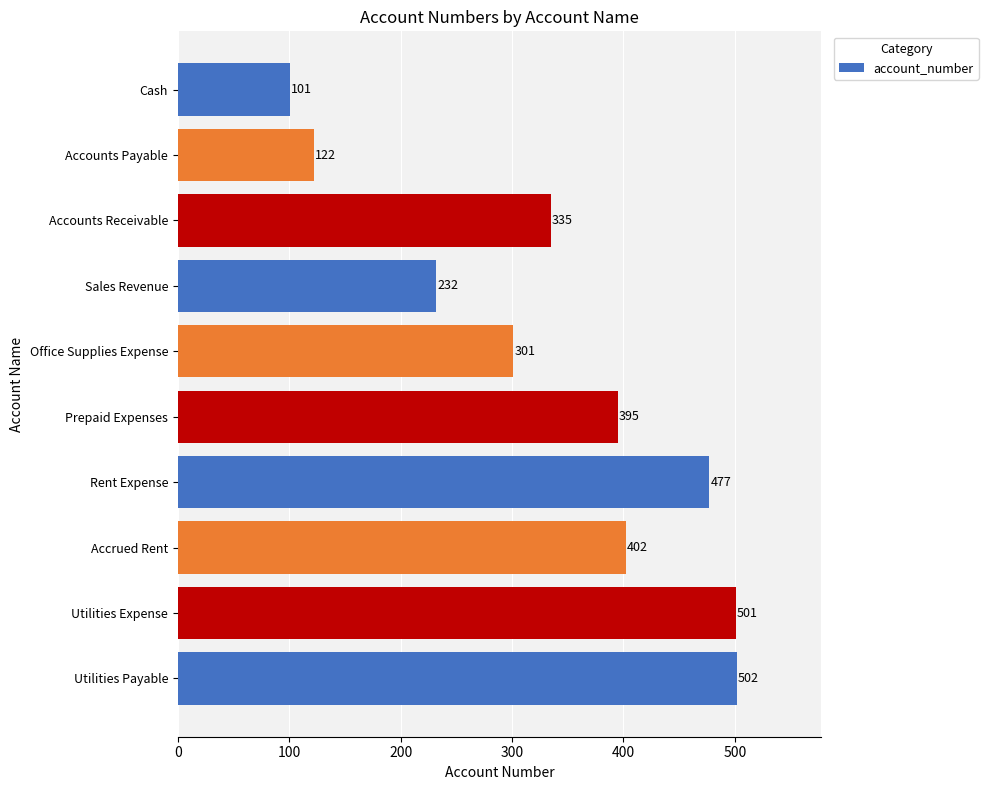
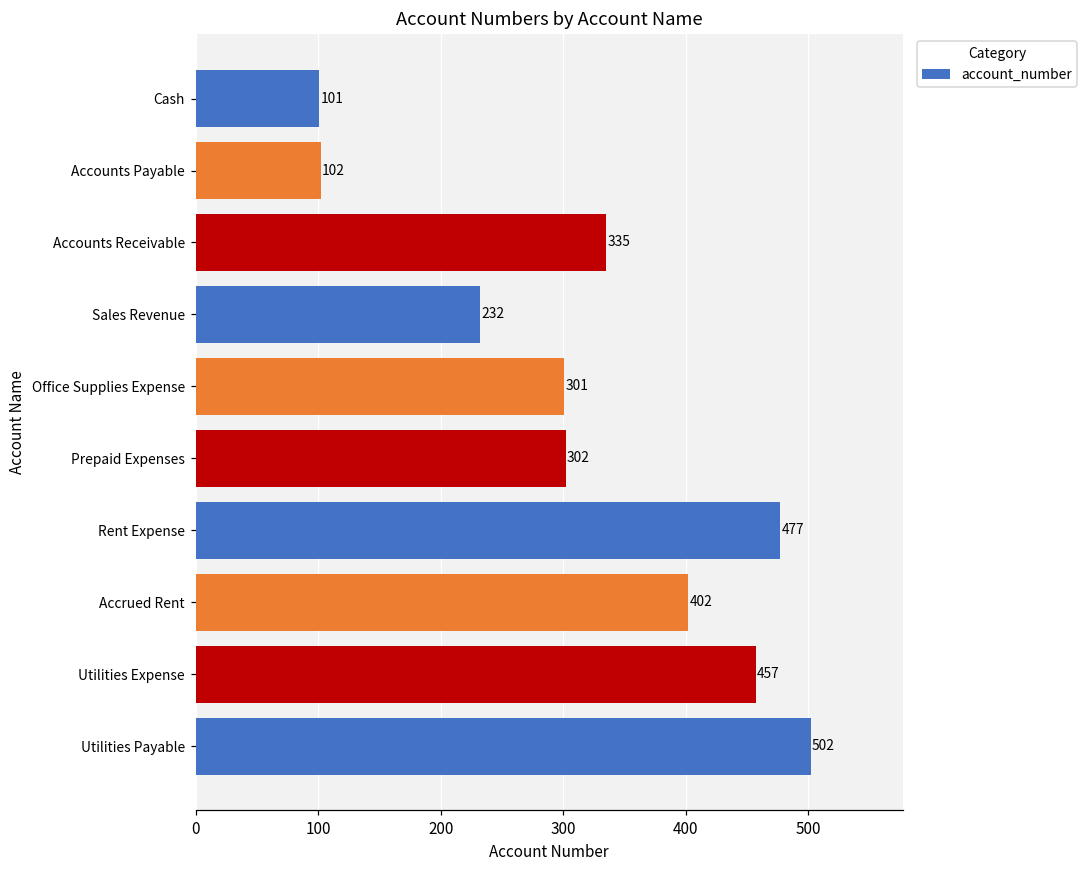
  {
    "Cash": 101,
-   "Accounts Payable": 122,
+   "Accounts Payable": 102,
    "Accounts Receivable": 335,
    "Sales Revenue": 232,
    "Office Supplies Expense": 301,
-   "Prepaid Expenses": 395,
+   "Prepaid Expenses": 302,
    "Rent Expense": 477,
    "Accrued Rent": 402,
-   "Utilities Expense": 501,
+   "Utilities Expense": 457,
    "Utilities Payable": 502
  }
